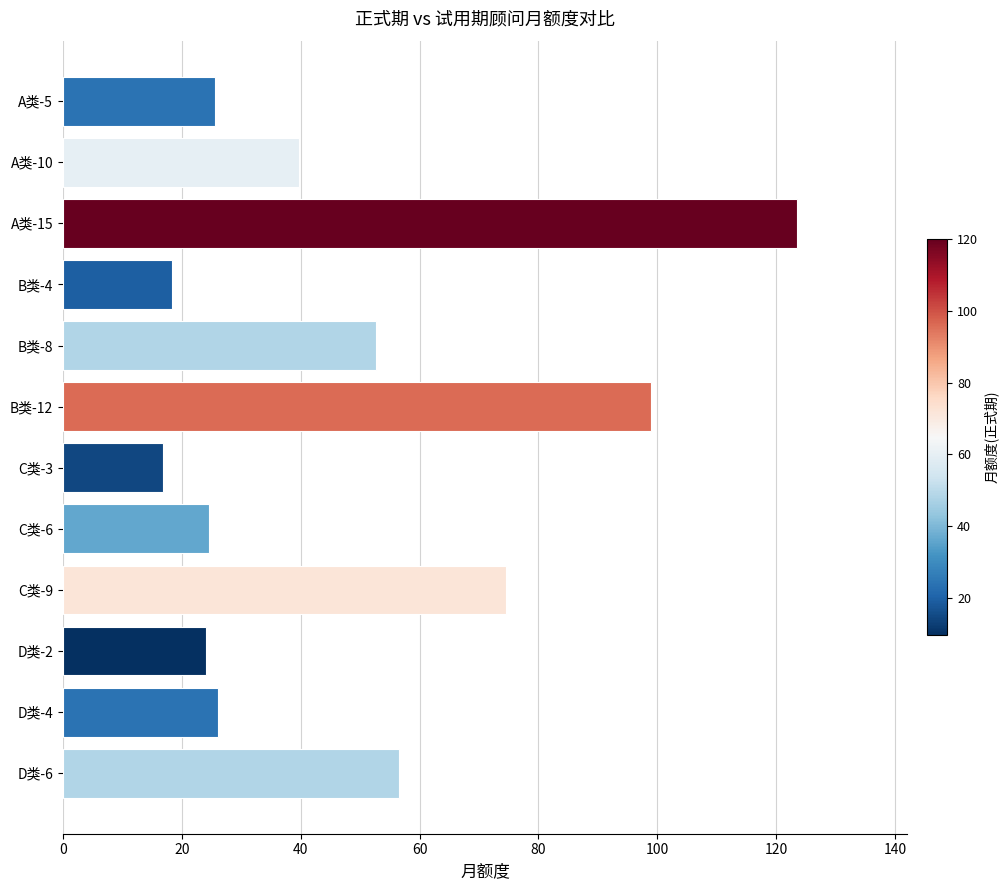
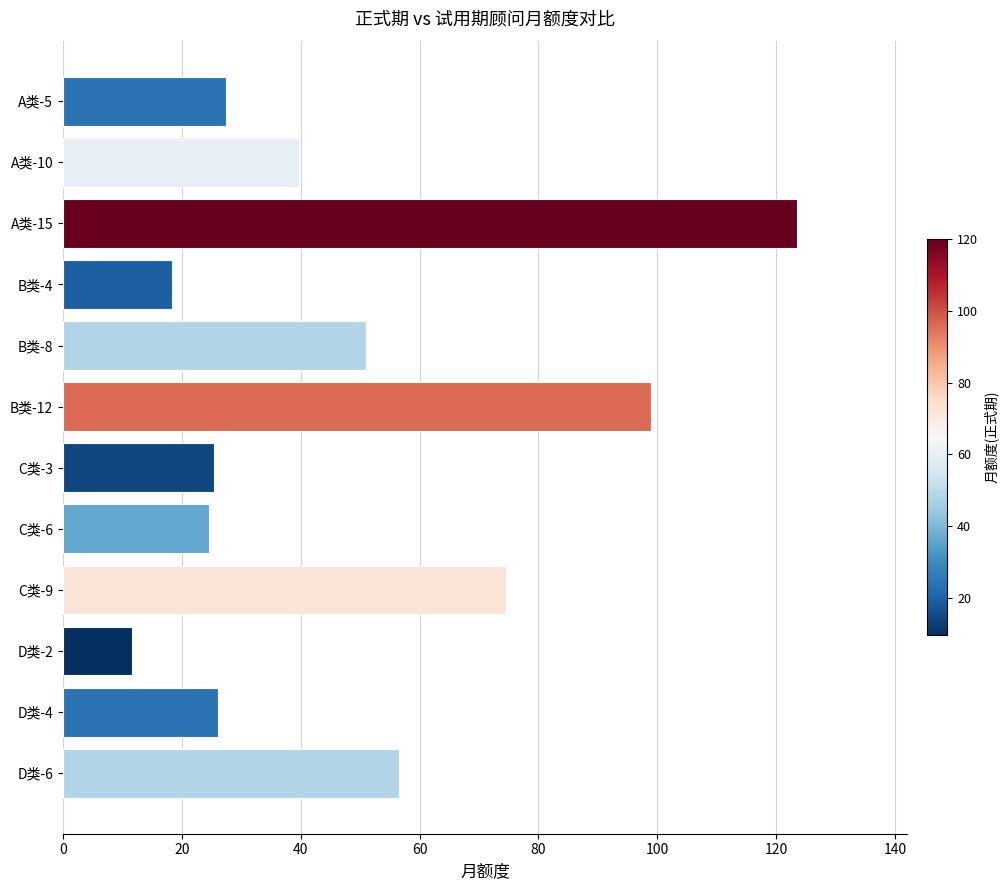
  {
-   "A类-5": 26,
+   "A类-5": 28,
    "A类-10": 40,
    "A类-15": 124,
    "B类-4": 18,
-   "B类-8": 53,
+   "B类-8": 51,
    "B类-12": 99,
-   "C类-3": 17,
+   "C类-3": 25,
    "C类-6": 25,
    "C类-9": 75,
-   "D类-2": 24,
+   "D类-2": 12,
    "D类-4": 26,
    "D类-6": 57
  }
